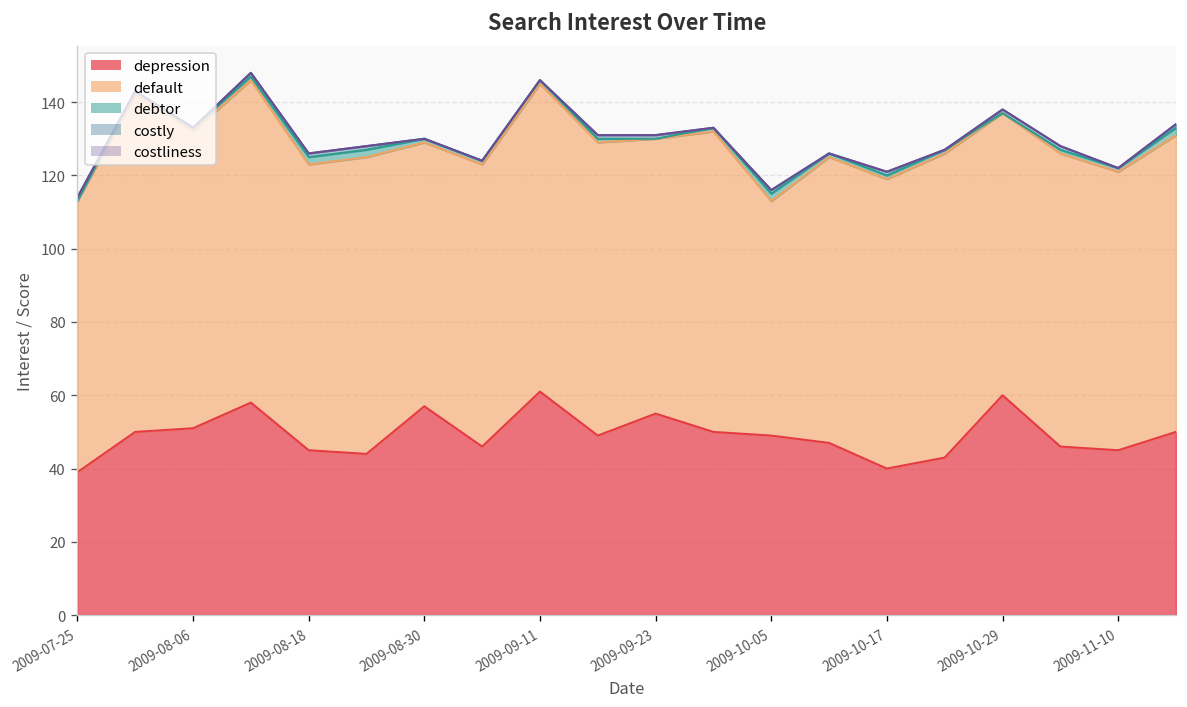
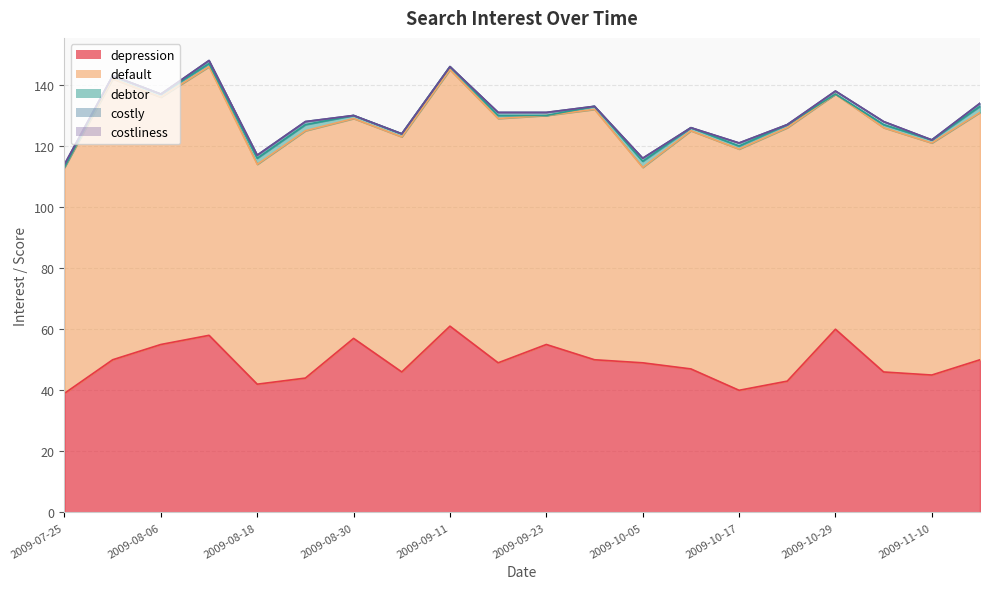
  {
    "depression": {
      "2009-07-25": 39,
-     "2009-08-06": 51,
-     "2009-08-18": 45,
+     "2009-08-06": 55,
+     "2009-08-18": 42,
      "2009-08-30": 57,
      "2009-09-11": 61,
      "2009-09-23": 55,
      "2009-10-05": 49,
      "2009-10-17": 40,
      "2009-10-29": 60,
      "2009-11-10": 45
    },
    "default": {
-     "2009-08-18": 78,
+     "2009-08-18": 72,
      "2009-08-30": 72,
      "2009-09-11": 84,
      "2009-10-05": 64,
      "2009-10-17": 79,
      "2009-11-10": 76
    },
    "debtor": {
      "2009-08-18": 2,
      "2009-10-05": 2,
      "2009-10-17": 1
    }
  }
